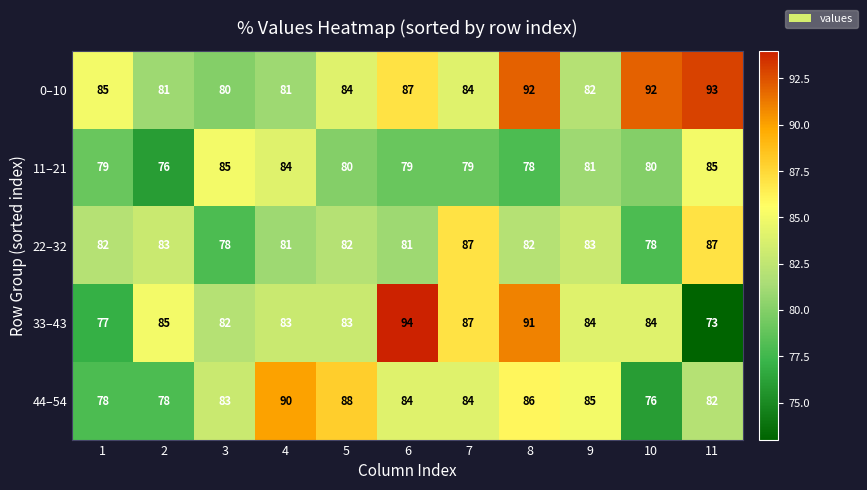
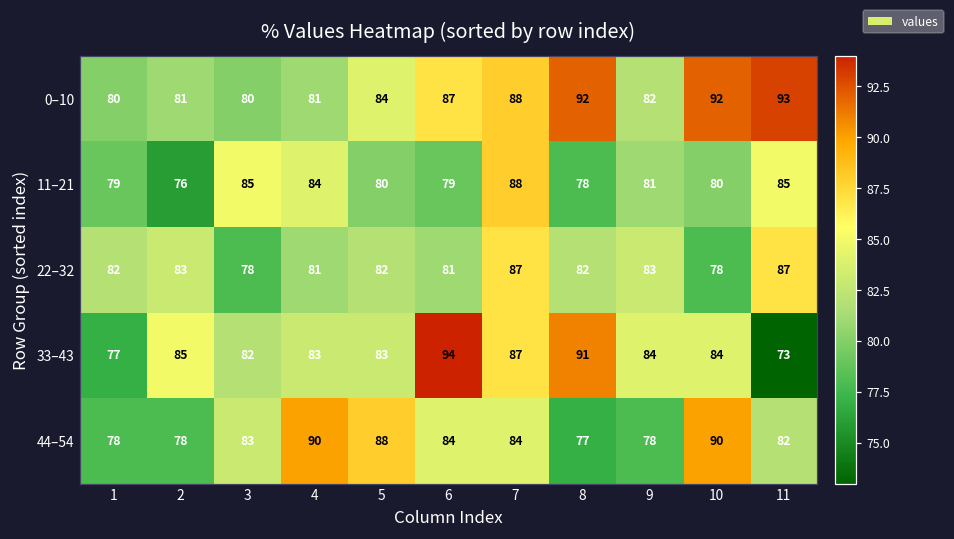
  {
    "0–10": {
-     "1": 85,
+     "1": 80,
      "2": 81,
      "3": 80,
      "4": 81,
      "5": 84,
      "6": 87,
-     "7": 84,
+     "7": 88,
      "8": 92,
      "9": 82,
      "10": 92,
      "11": 93
    },
    "11–21": {
      "1": 79,
      "2": 76,
      "3": 85,
      "4": 84,
      "5": 80,
      "6": 79,
-     "7": 79,
+     "7": 88,
      "8": 78,
      "9": 81,
      "10": 80,
      "11": 85
    },
    "22–32": {
      "1": 82,
      "2": 83,
      "3": 78,
      "4": 81,
      "5": 82,
      "6": 81,
      "7": 87,
      "8": 82,
      "9": 83,
      "10": 78,
      "11": 87
    },
    "33–43": {
      "1": 77,
      "2": 85,
      "3": 82,
      "4": 83,
      "5": 83,
      "6": 94,
      "7": 87,
      "8": 91,
      "9": 84,
      "10": 84,
      "11": 73
    },
    "44–54": {
      "1": 78,
      "2": 78,
      "3": 83,
      "4": 90,
      "5": 88,
      "6": 84,
      "7": 84,
-     "8": 86,
-     "9": 85,
-     "10": 76,
+     "8": 77,
+     "9": 78,
+     "10": 90,
      "11": 82
    }
  }
